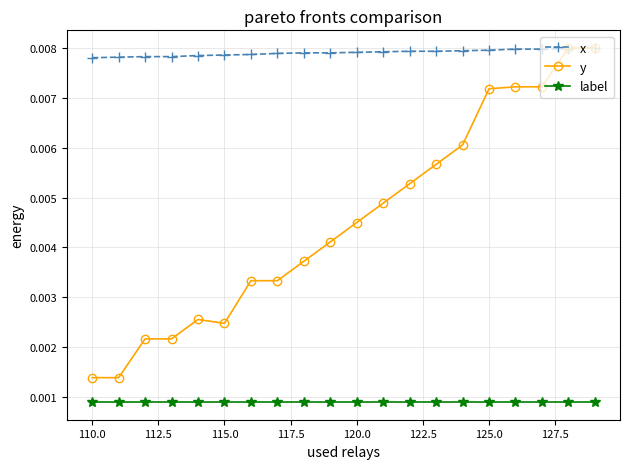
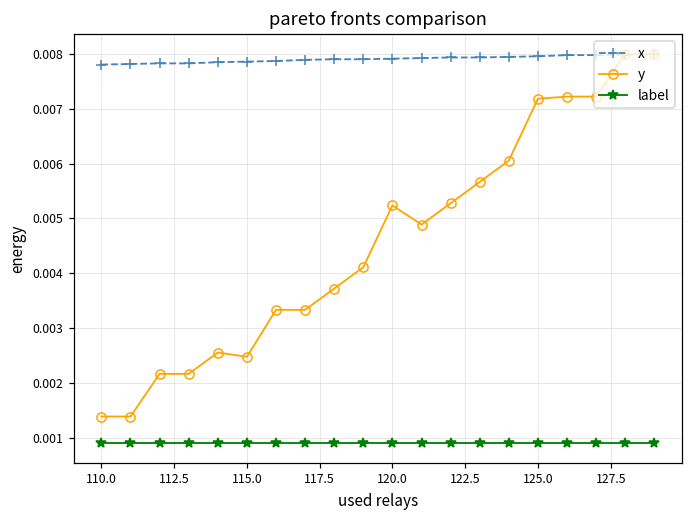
  {
    "x": {
      "110.0": 0.0078,
      "115.0": 0.0079,
      "120.0": 0.0079,
      "125.0": 0.0080
    },
    "y": {
      "110.0": 0.0014,
      "115.0": 0.0025,
-     "120.0": 0.0045,
+     "120.0": 0.0052,
      "125.0": 0.0072
    },
    "label": {
      "110.0": 0.0009,
      "115.0": 0.0009,
      "120.0": 0.0009,
      "125.0": 0.0009
    }
  }
